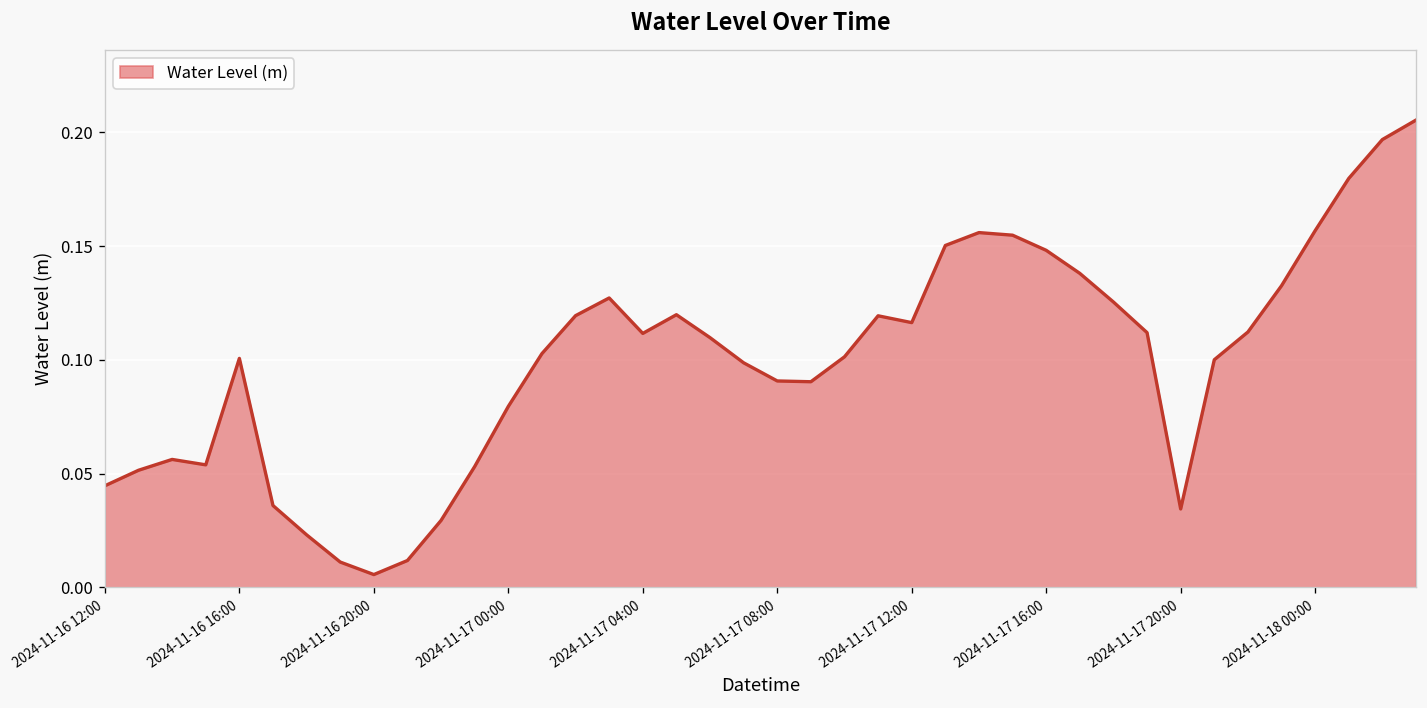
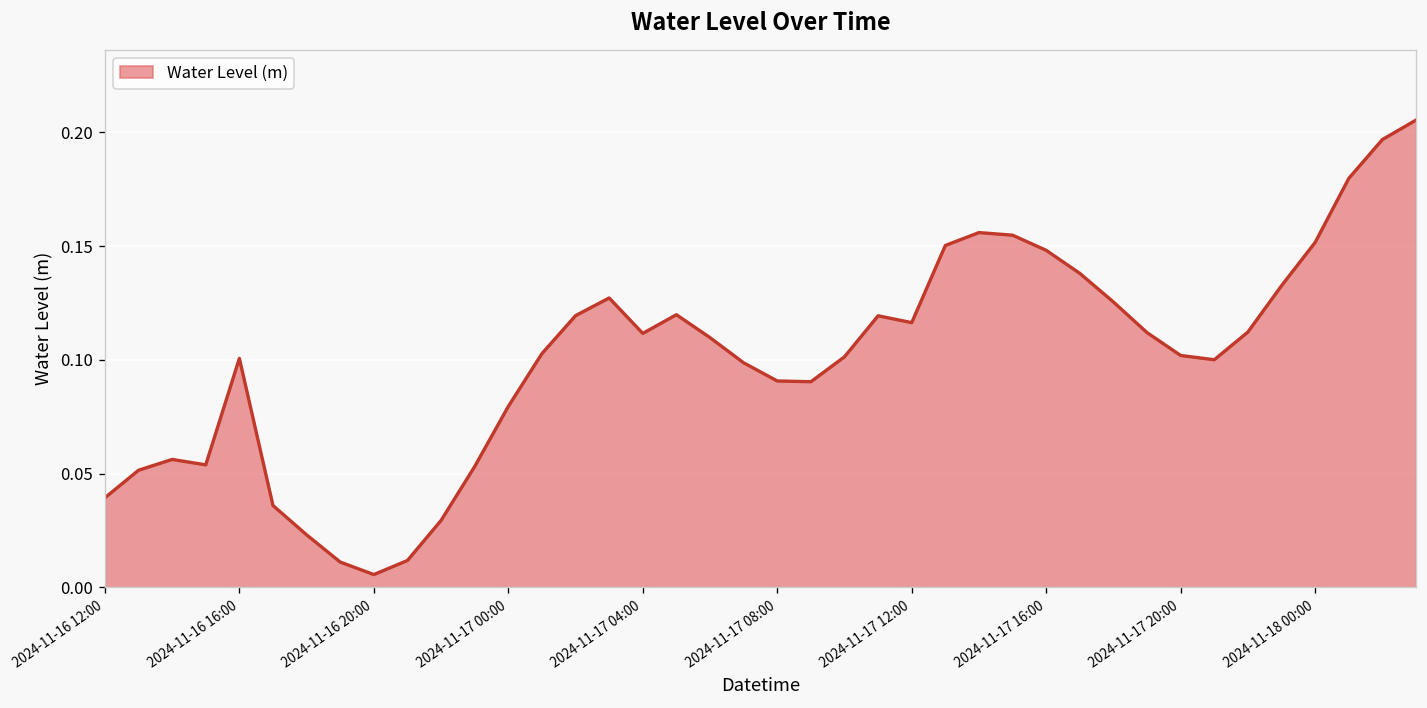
  {
-   "2024-11-16 12:00": 0.045,
+   "2024-11-16 12:00": 0.039,
    "2024-11-16 16:00": 0.101,
    "2024-11-16 20:00": 0.006,
    "2024-11-17 00:00": 0.080,
    "2024-11-17 04:00": 0.112,
    "2024-11-17 08:00": 0.091,
    "2024-11-17 12:00": 0.116,
    "2024-11-17 16:00": 0.148,
-   "2024-11-17 20:00": 0.034,
-   "2024-11-18 00:00": 0.157
+   "2024-11-17 20:00": 0.102,
+   "2024-11-18 00:00": 0.152
  }
